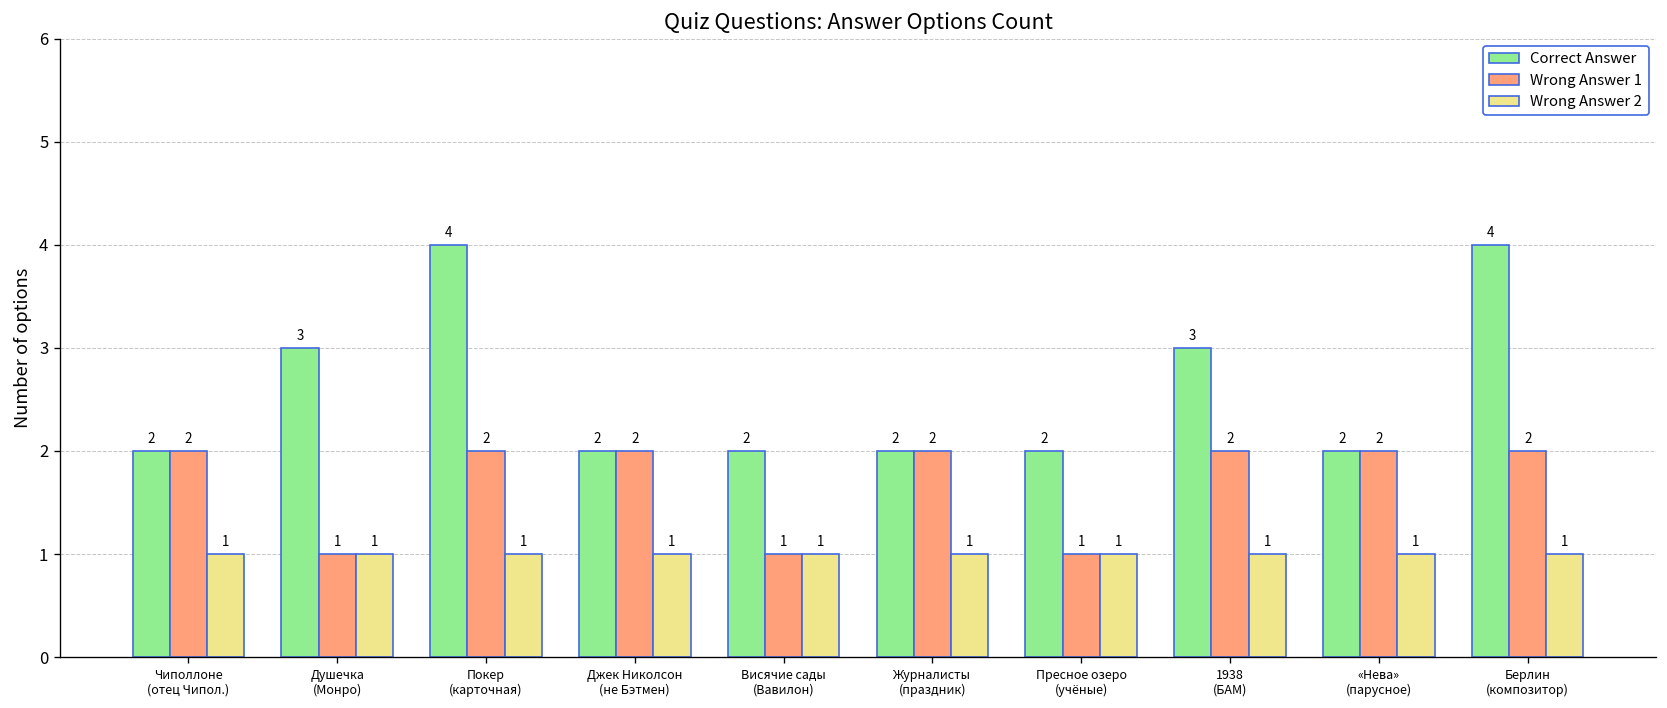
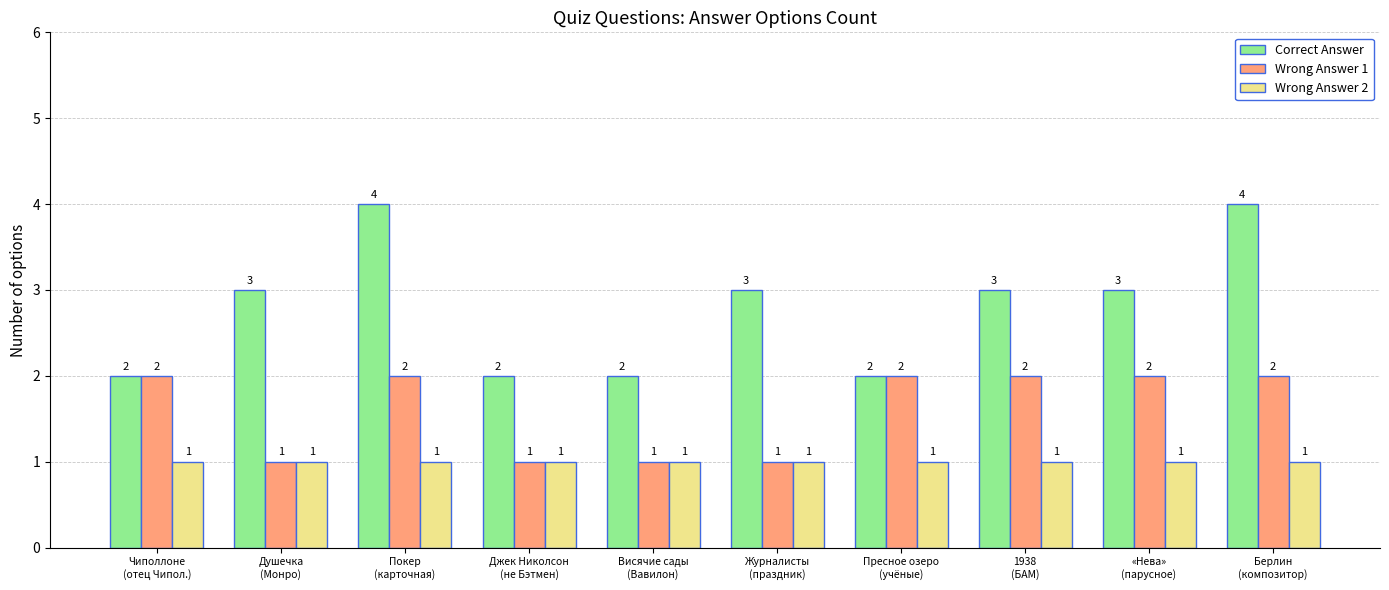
  {
    "Correct Answer": {
      "Чиполлоне (отец Чипол.)": 2,
      "Душечка (Монро)": 3,
      "Покер (карточная)": 4,
      "Джек Николсон (не Бэтмен)": 2,
      "Висячие сады (Вавилон)": 2,
-     "Журналисты (праздник)": 2,
+     "Журналисты (праздник)": 3,
      "Пресное озеро (учёные)": 2,
      "1938 (БАМ)": 3,
-     "«Нева» (парусное)": 2,
+     "«Нева» (парусное)": 3,
      "Берлин (композитор)": 4
    },
    "Wrong Answer 1": {
      "Чиполлоне (отец Чипол.)": 2,
      "Душечка (Монро)": 1,
      "Покер (карточная)": 2,
-     "Джек Николсон (не Бэтмен)": 2,
+     "Джек Николсон (не Бэтмен)": 1,
      "Висячие сады (Вавилон)": 1,
-     "Журналисты (праздник)": 2,
-     "Пресное озеро (учёные)": 1,
+     "Журналисты (праздник)": 1,
+     "Пресное озеро (учёные)": 2,
      "1938 (БАМ)": 2,
      "«Нева» (парусное)": 2,
      "Берлин (композитор)": 2
    },
    "Wrong Answer 2": {
      "Чиполлоне (отец Чипол.)": 1,
      "Душечка (Монро)": 1,
      "Покер (карточная)": 1,
      "Джек Николсон (не Бэтмен)": 1,
      "Висячие сады (Вавилон)": 1,
      "Журналисты (праздник)": 1,
      "Пресное озеро (учёные)": 1,
      "1938 (БАМ)": 1,
      "«Нева» (парусное)": 1,
      "Берлин (композитор)": 1
    }
  }
